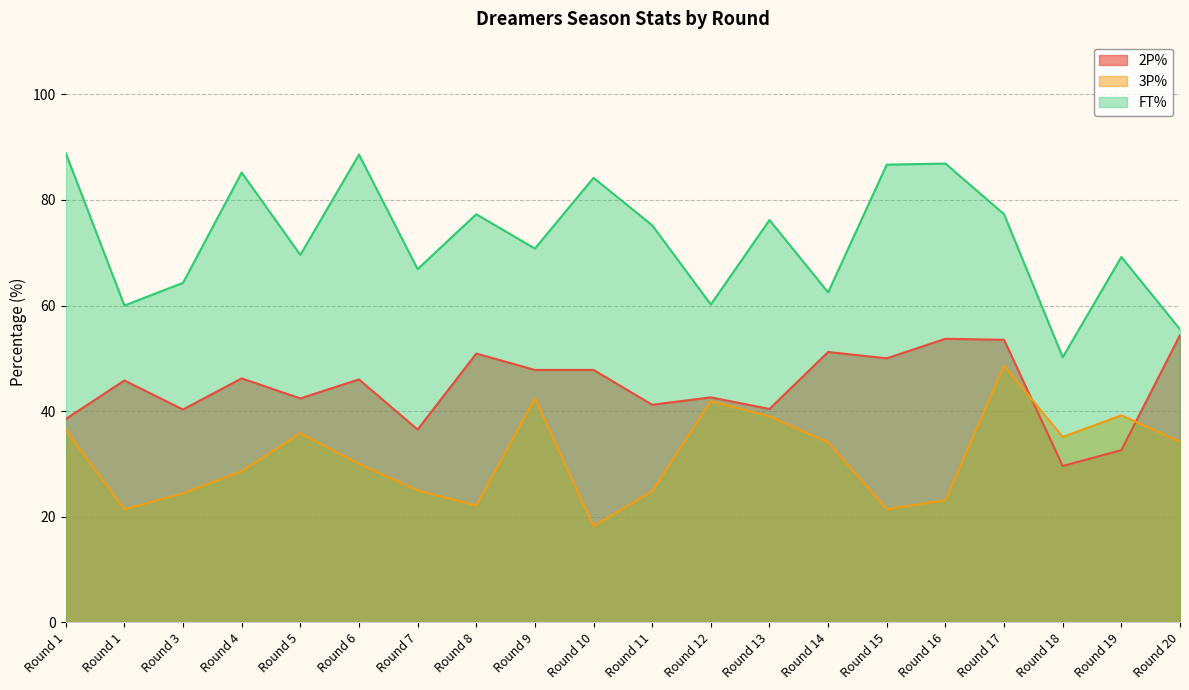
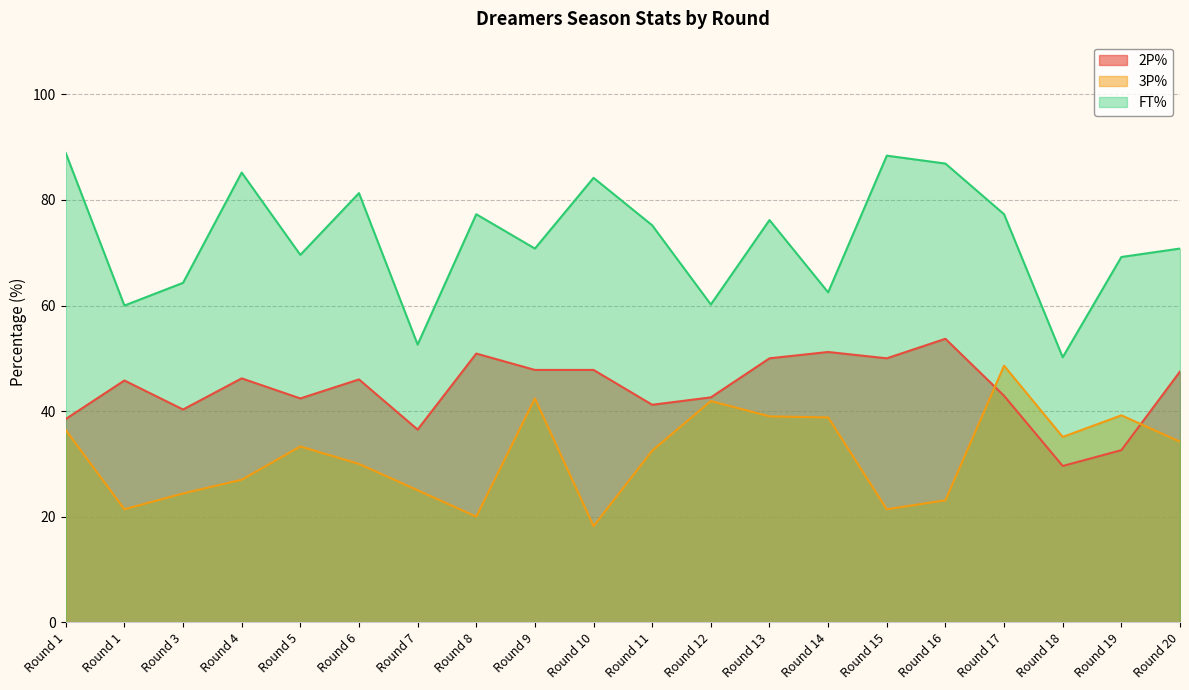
  {
    "2P%": {
      "Round 3": 40,
      "Round 4": 46,
      "Round 5": 42,
      "Round 6": 46,
      "Round 7": 37,
      "Round 8": 51,
      "Round 9": 48,
      "Round 10": 48,
      "Round 11": 41,
      "Round 12": 43,
-     "Round 13": 40,
+     "Round 13": 50,
      "Round 14": 51,
      "Round 15": 50,
      "Round 16": 54,
-     "Round 17": 54,
+     "Round 17": 43,
      "Round 18": 30,
      "Round 19": 33,
-     "Round 20": 54
+     "Round 20": 48
    },
    "3P%": {
      "Round 3": 24,
-     "Round 4": 29,
-     "Round 5": 36,
+     "Round 4": 27,
+     "Round 5": 33,
      "Round 6": 30,
      "Round 7": 25,
-     "Round 8": 22,
+     "Round 8": 20,
      "Round 9": 42,
      "Round 10": 18,
-     "Round 11": 25,
+     "Round 11": 33,
      "Round 12": 42,
      "Round 13": 39,
-     "Round 14": 34,
+     "Round 14": 39,
      "Round 15": 21,
      "Round 16": 23,
      "Round 17": 49,
      "Round 18": 35,
      "Round 19": 39,
      "Round 20": 34
    },
    "FT%": {
      "Round 3": 64,
      "Round 4": 85,
      "Round 5": 70,
-     "Round 6": 89,
-     "Round 7": 67,
+     "Round 6": 81,
+     "Round 7": 53,
      "Round 8": 77,
      "Round 9": 71,
      "Round 10": 84,
      "Round 11": 75,
      "Round 12": 60,
      "Round 13": 76,
      "Round 14": 63,
-     "Round 15": 87,
+     "Round 15": 88,
      "Round 16": 87,
      "Round 17": 77,
      "Round 18": 50,
      "Round 19": 69,
-     "Round 20": 56
+     "Round 20": 71
    }
  }
